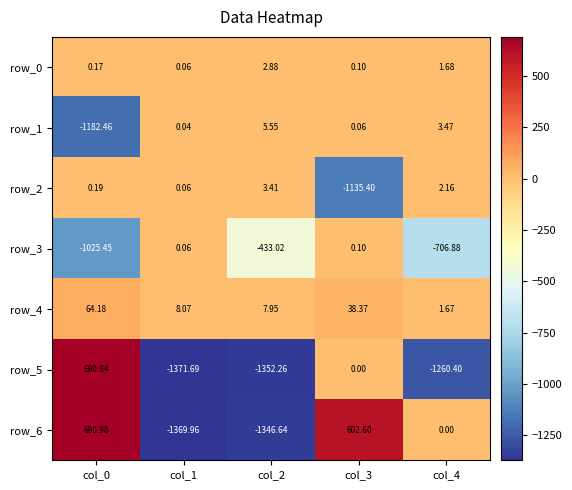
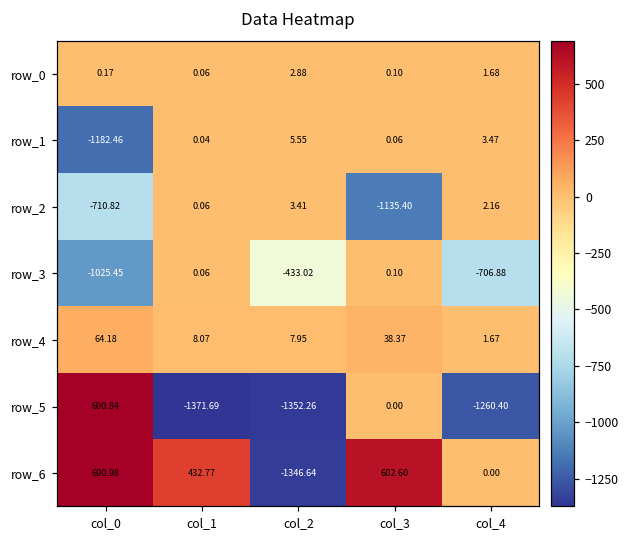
  {
    "row_0": {
      "col_0": 0.17,
      "col_1": 0.06,
      "col_2": 2.88,
      "col_3": 0.10,
      "col_4": 1.68
    },
    "row_1": {
      "col_0": -1182.46,
      "col_1": 0.04,
      "col_2": 5.55,
      "col_3": 0.06,
      "col_4": 3.47
    },
    "row_2": {
-     "col_0": 0.19,
+     "col_0": -710.82,
      "col_1": 0.06,
      "col_2": 3.41,
      "col_3": -1135.40,
      "col_4": 2.16
    },
    "row_3": {
      "col_0": -1025.45,
      "col_1": 0.06,
      "col_2": -433.02,
      "col_3": 0.10,
      "col_4": -706.88
    },
    "row_4": {
      "col_0": 64.18,
      "col_1": 8.07,
      "col_2": 7.95,
      "col_3": 38.37,
      "col_4": 1.67
    },
    "row_5": {
      "col_0": 690.84,
      "col_1": -1371.69,
      "col_2": -1352.26,
      "col_3": 0.00,
      "col_4": -1260.40
    },
    "row_6": {
      "col_0": 690.98,
-     "col_1": -1369.96,
+     "col_1": 432.77,
      "col_2": -1346.64,
      "col_3": 602.60,
      "col_4": 0.00
    }
  }
